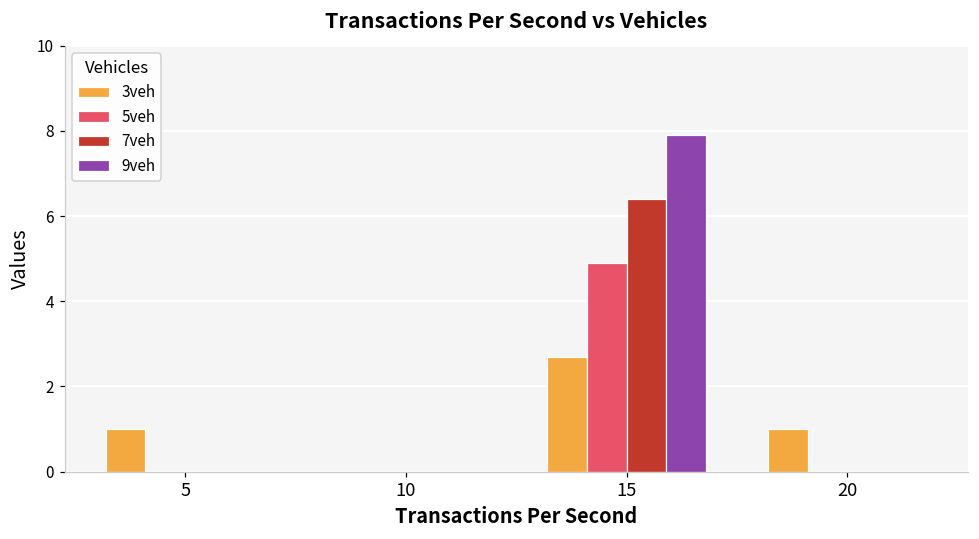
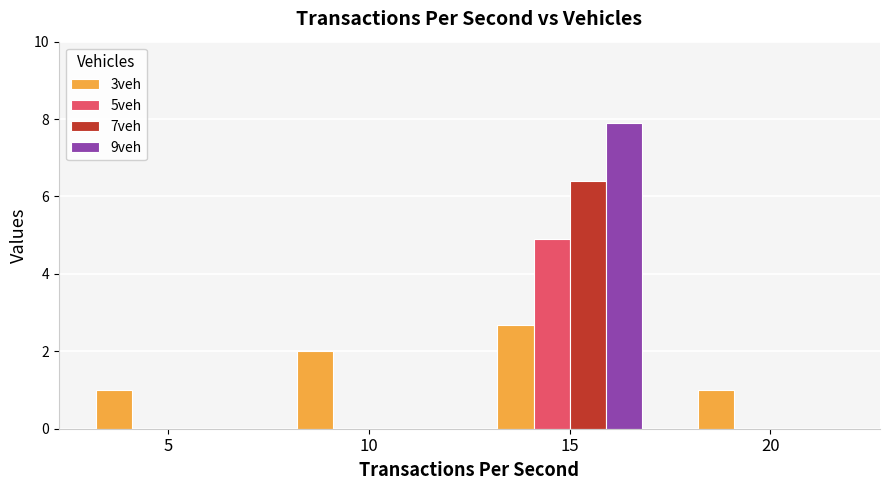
  {
    "3veh": {
      "5": 1,
-     "10": 0,
+     "10": 2,
      "15": 2.7,
      "20": 1
    },
    "5veh": {
      "5": 0,
      "10": 0,
      "15": 4.9,
      "20": 0
    },
    "7veh": {
      "5": 0,
      "10": 0,
      "15": 6.4,
      "20": 0
    },
    "9veh": {
      "5": 0,
      "10": 0,
      "15": 7.9,
      "20": 0
    }
  }
